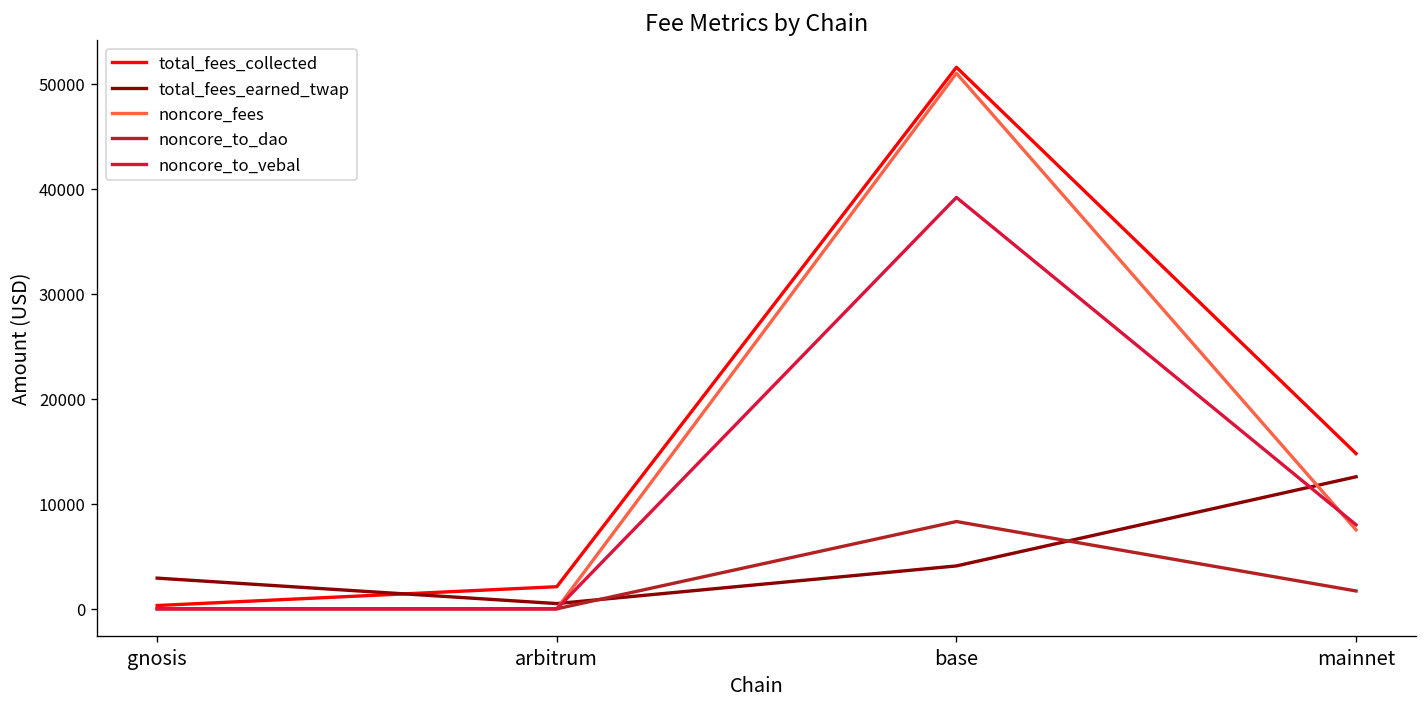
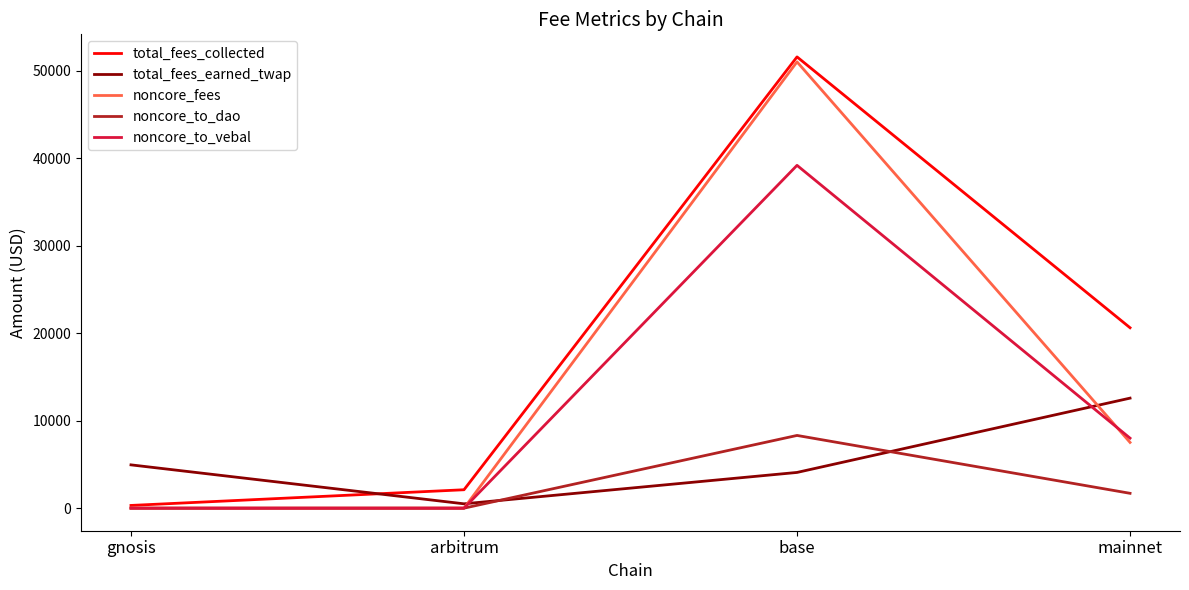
  {
    "total_fees_collected": {
      "gnosis": 0,
      "arbitrum": 2000,
      "base": 52000,
-     "mainnet": 15000
+     "mainnet": 21000
    },
    "total_fees_earned_twap": {
-     "gnosis": 3000,
+     "gnosis": 5000,
      "arbitrum": 0,
      "base": 4000,
      "mainnet": 13000
    },
    "noncore_fees": {
      "base": 51000,
      "mainnet": 8000
    }
  }
